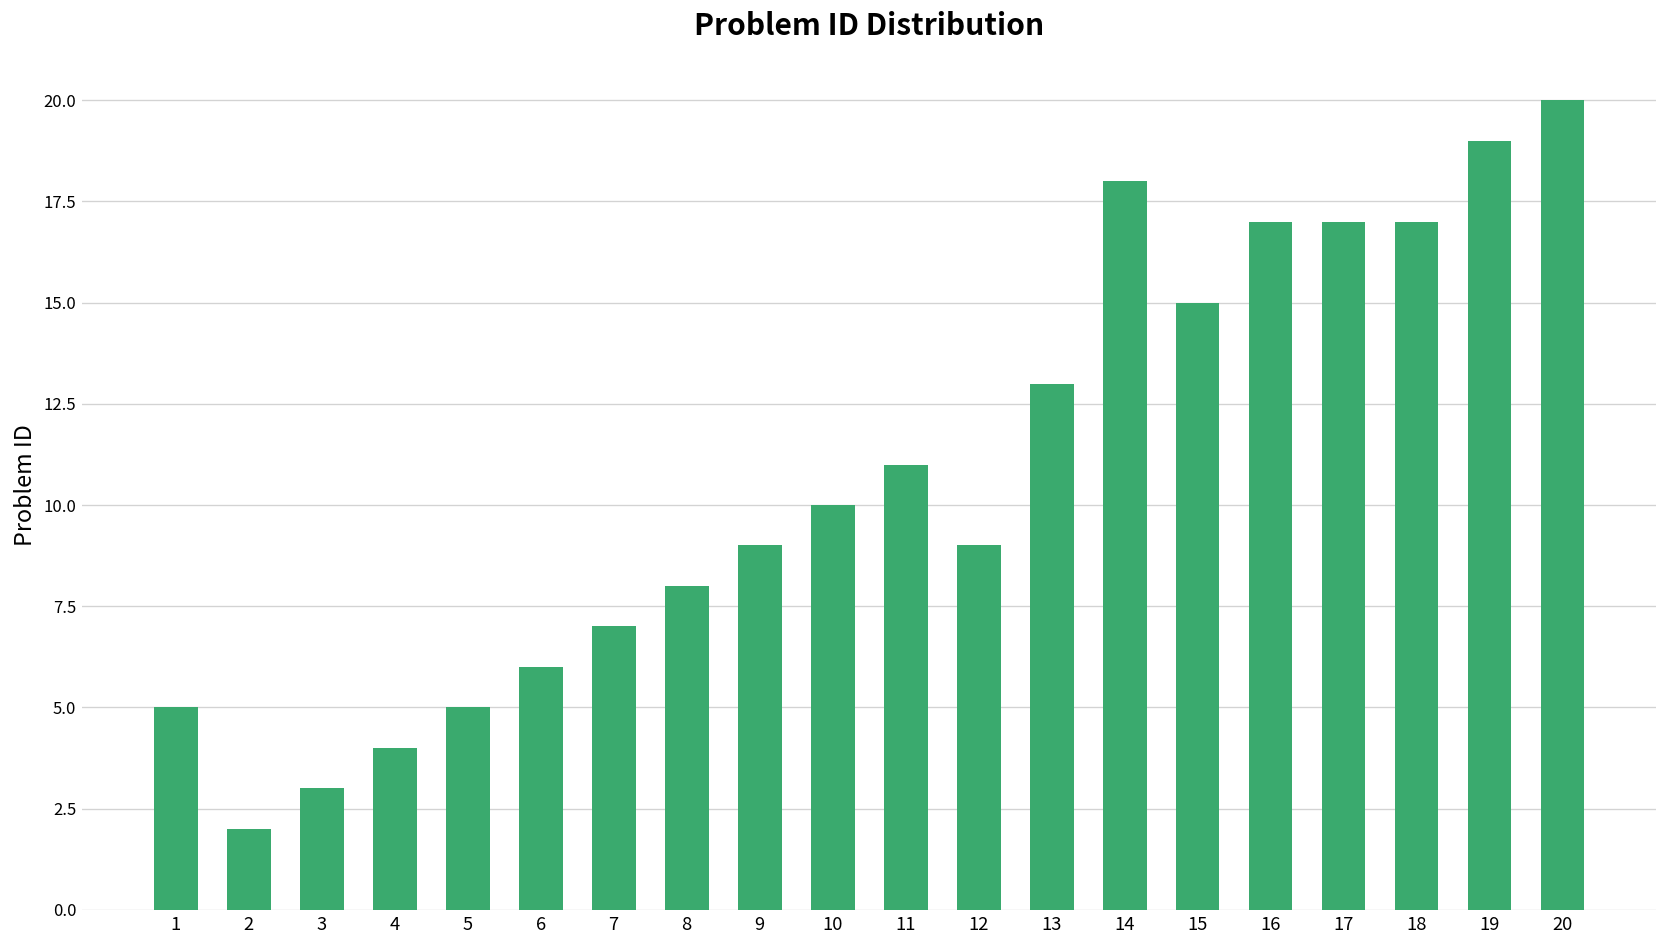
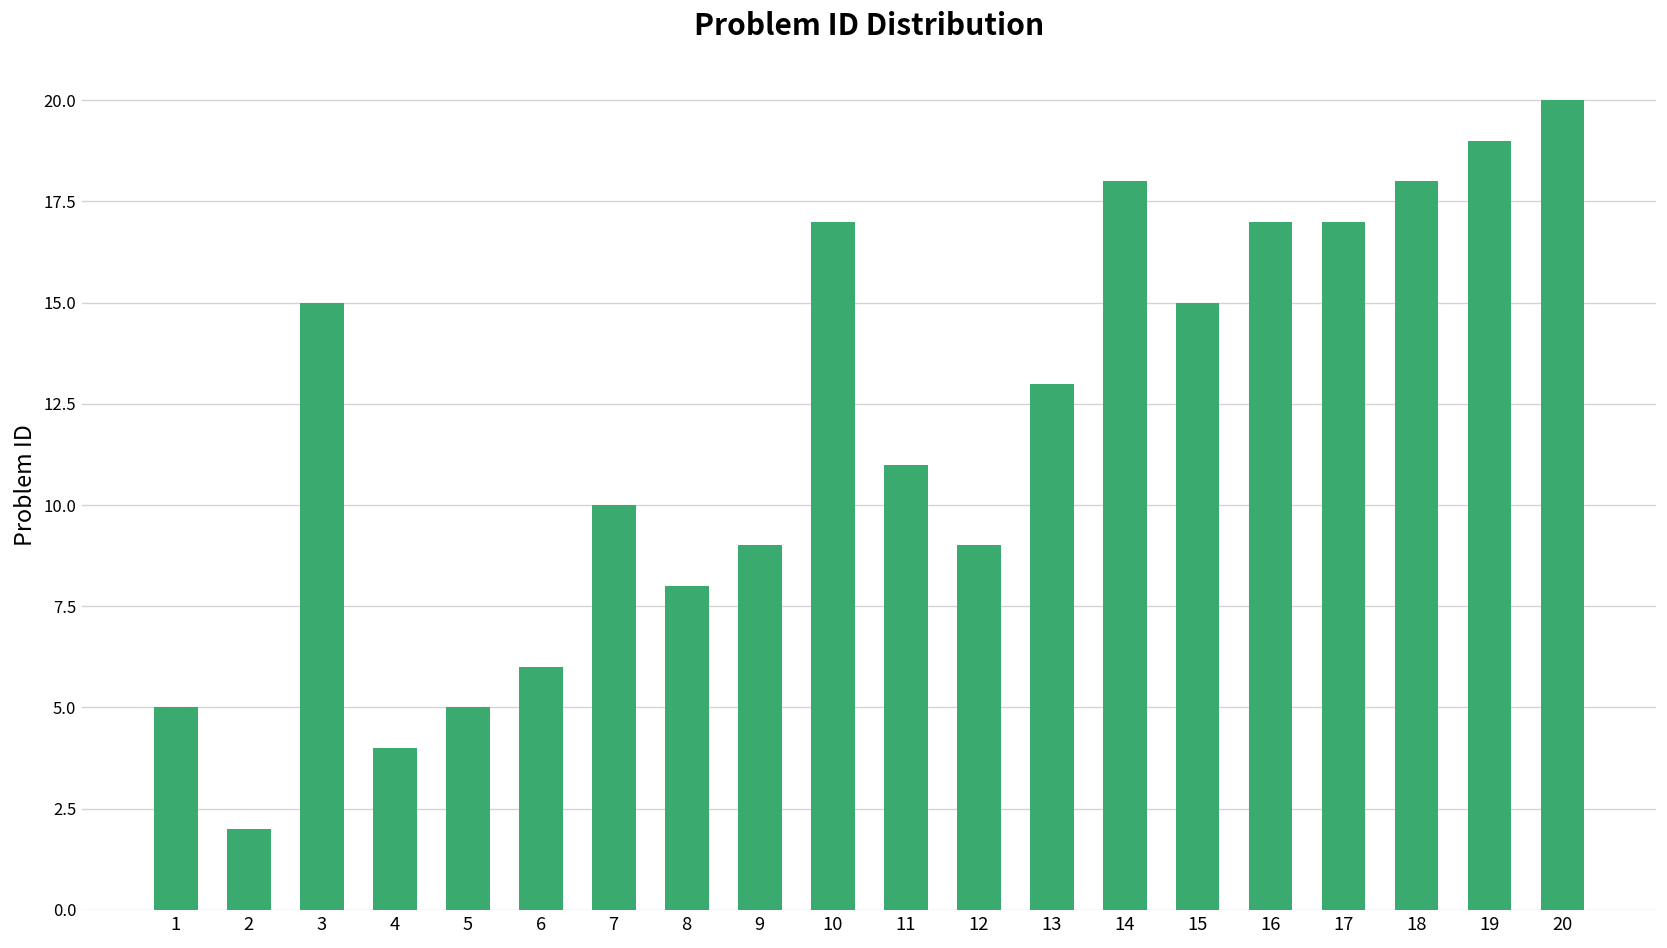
  {
    "1": 5,
    "2": 2,
-   "3": 3,
+   "3": 15,
    "4": 4,
    "5": 5,
    "6": 6,
-   "7": 7,
+   "7": 10,
    "8": 8,
    "9": 9,
-   "10": 10,
+   "10": 17,
    "11": 11,
    "12": 9,
    "13": 13,
    "14": 18,
    "15": 15,
    "16": 17,
    "17": 17,
-   "18": 17,
+   "18": 18,
    "19": 19,
    "20": 20
  }
